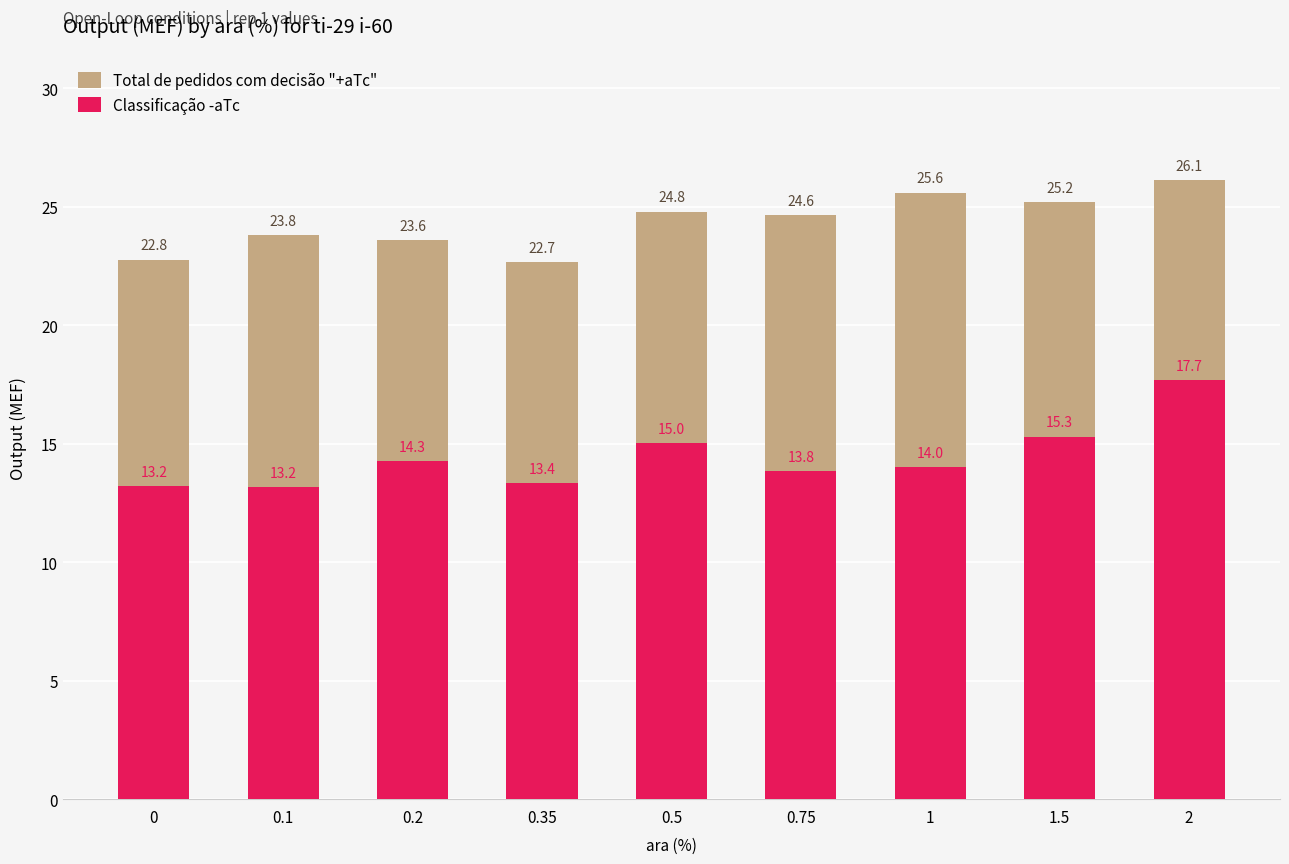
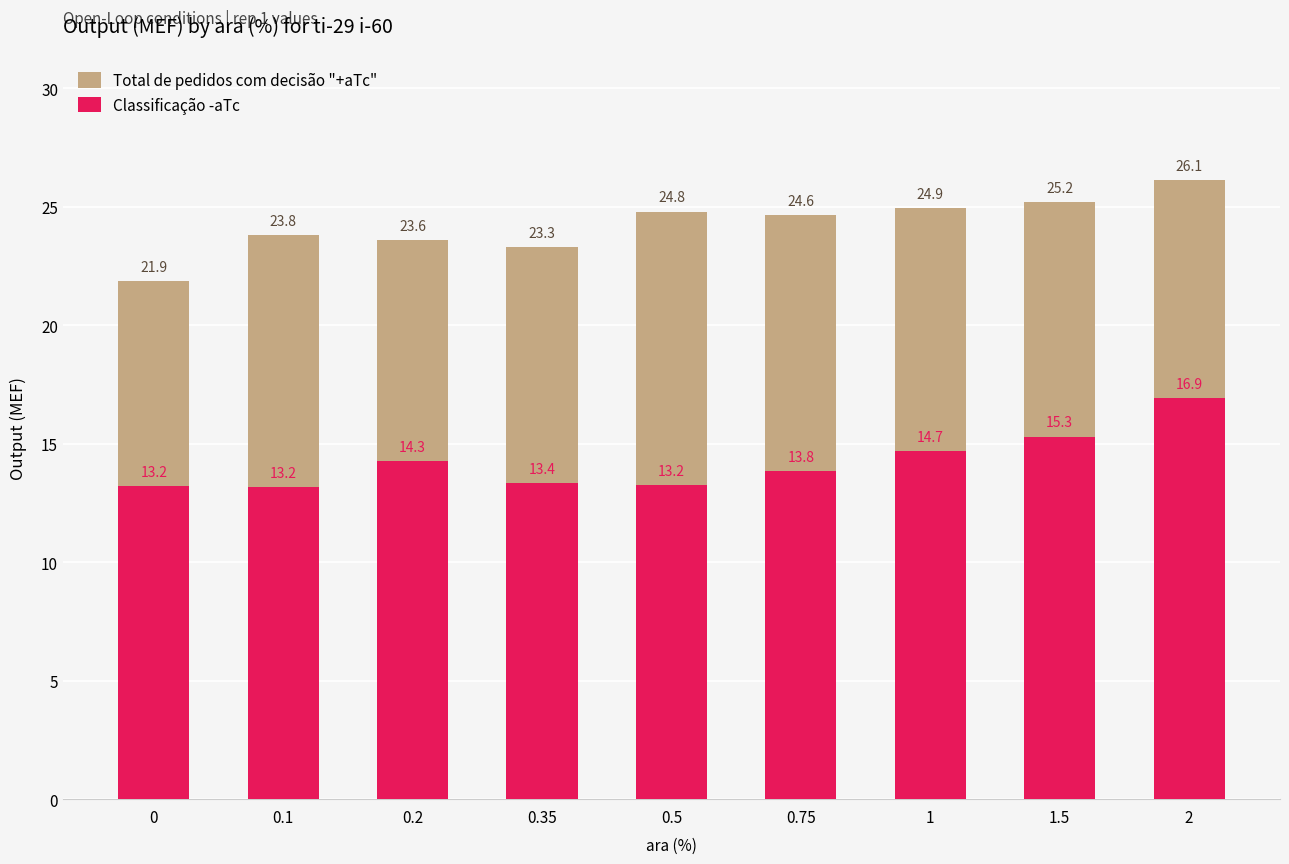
  {
    "Total de pedidos com decisão \"+aTc\"": {
-     "0": 22.8,
+     "0": 21.9,
      "0.1": 23.8,
      "0.2": 23.6,
-     "0.35": 22.7,
+     "0.35": 23.3,
      "0.5": 24.8,
      "0.75": 24.6,
-     "1": 25.6,
+     "1": 24.9,
      "1.5": 25.2,
      "2": 26.1
    },
    "Classificação -aTc": {
-     "0.5": 15.0,
-     "1": 14.0,
-     "2": 17.7
+     "0.5": 13.2,
+     "1": 14.7,
+     "2": 16.9
    }
  }
